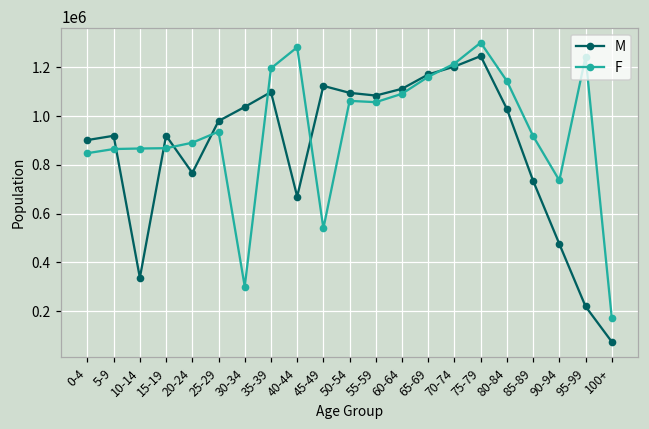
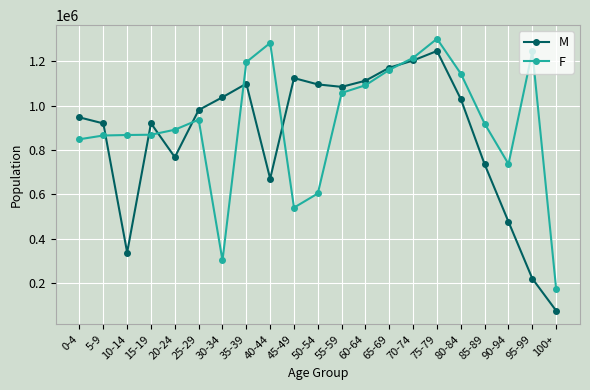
  {
    "M": {
-     "0-4": 900000,
+     "0-4": 950000,
      "5-9": 920000,
      "10-14": 340000,
      "15-19": 920000,
      "20-24": 770000,
      "25-29": 980000,
      "30-34": 1040000,
      "35-39": 1100000,
      "40-44": 670000,
      "45-49": 1120000,
      "50-54": 1100000,
      "55-59": 1080000,
      "60-64": 1110000,
      "70-74": 1200000,
      "75-79": 1250000,
      "80-84": 1030000,
      "85-89": 730000,
      "90-94": 480000,
      "95-99": 220000,
      "100+": 70000
    },
    "F": {
      "0-4": 850000,
      "5-9": 860000,
      "10-14": 870000,
      "15-19": 870000,
      "20-24": 890000,
      "25-29": 940000,
      "30-34": 300000,
      "35-39": 1200000,
      "40-44": 1280000,
      "45-49": 540000,
-     "50-54": 1060000,
+     "50-54": 600000,
      "55-59": 1060000,
      "60-64": 1090000,
      "70-74": 1220000,
      "75-79": 1300000,
      "80-84": 1140000,
      "85-89": 920000,
      "90-94": 740000,
      "100+": 170000
    }
  }
